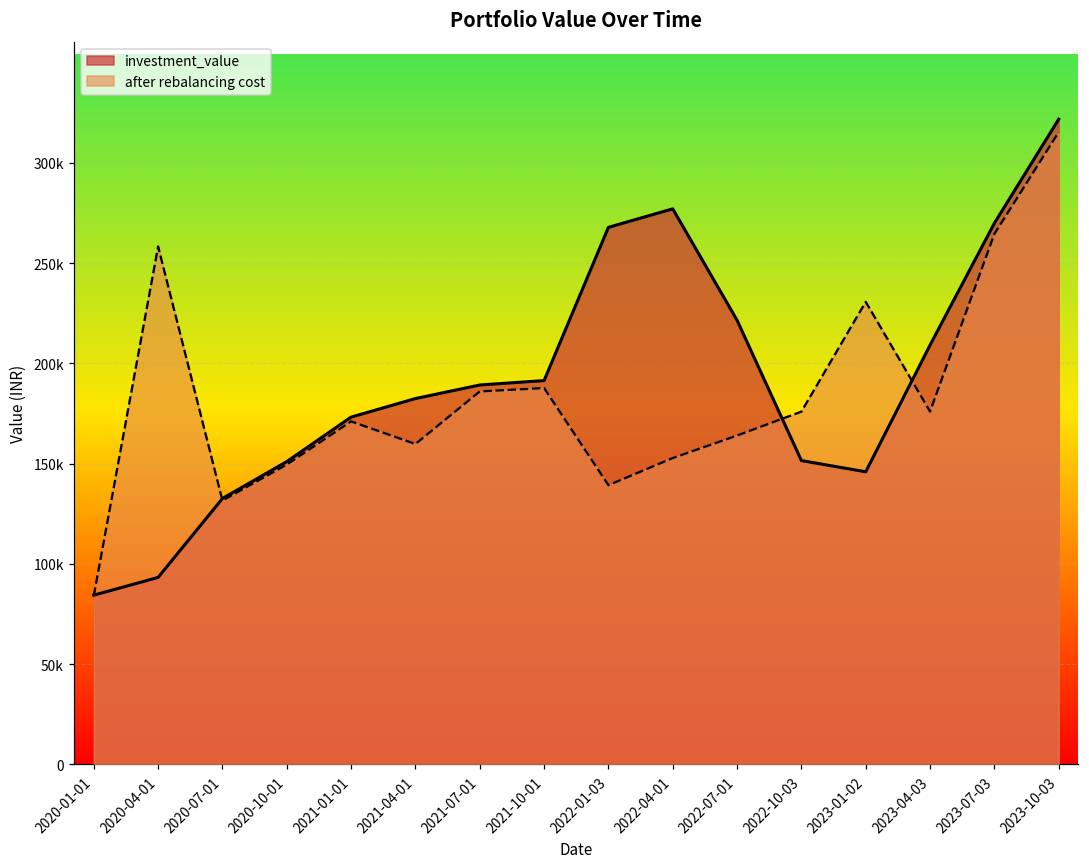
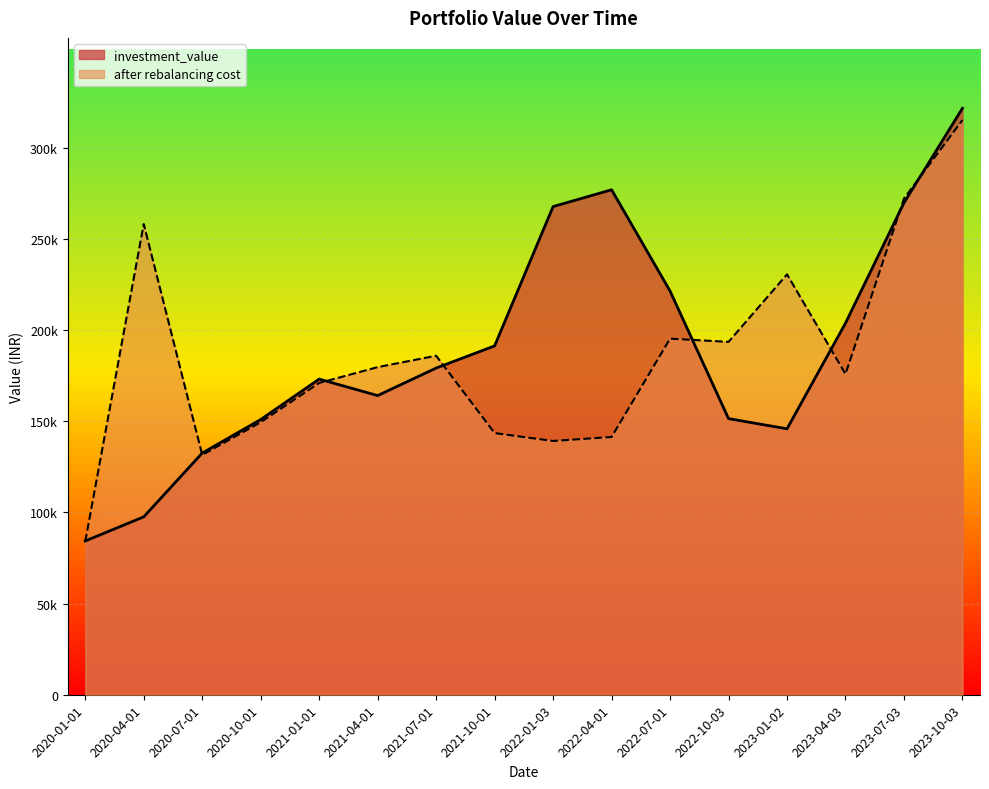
  {
    "investment_value": {
-     "2020-04-01": 93000,
+     "2020-04-01": 98000,
      "2020-10-01": 151000,
      "2021-01-01": 173000,
-     "2021-04-01": 182000,
-     "2021-07-01": 189000,
+     "2021-04-01": 164000,
+     "2021-07-01": 179000,
      "2021-10-01": 191000,
      "2022-01-03": 268000,
      "2022-04-01": 277000,
      "2022-07-01": 222000,
      "2022-10-03": 152000,
      "2023-01-02": 146000,
-     "2023-04-03": 209000,
+     "2023-04-03": 204000,
      "2023-07-03": 270000,
      "2023-10-03": 322000
    },
    "after rebalancing cost": {
      "2020-04-01": 258000,
      "2020-10-01": 150000,
      "2021-01-01": 171000,
-     "2021-04-01": 160000,
+     "2021-04-01": 180000,
      "2021-07-01": 186000,
-     "2021-10-01": 188000,
+     "2021-10-01": 144000,
      "2022-01-03": 139000,
-     "2022-04-01": 153000,
-     "2022-07-01": 164000,
-     "2022-10-03": 176000,
+     "2022-04-01": 141000,
+     "2022-07-01": 195000,
+     "2022-10-03": 194000,
      "2023-01-02": 231000,
      "2023-04-03": 176000,
-     "2023-07-03": 265000,
+     "2023-07-03": 272000,
      "2023-10-03": 315000
    }
  }
